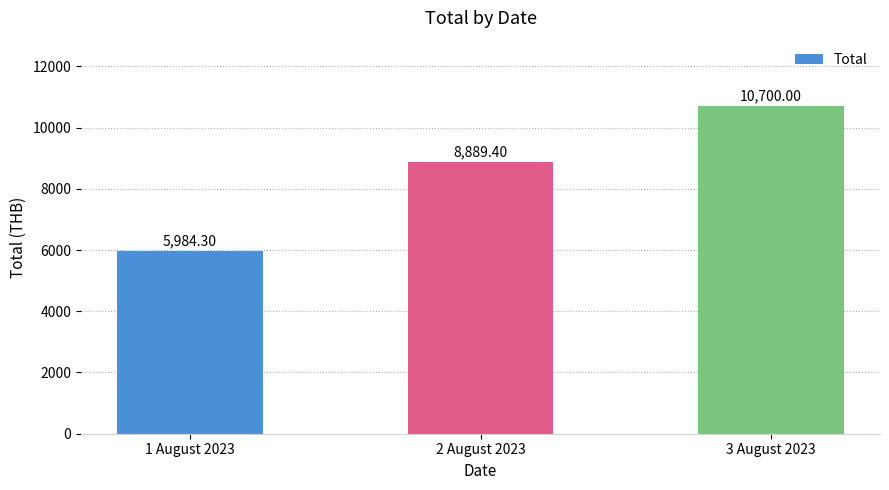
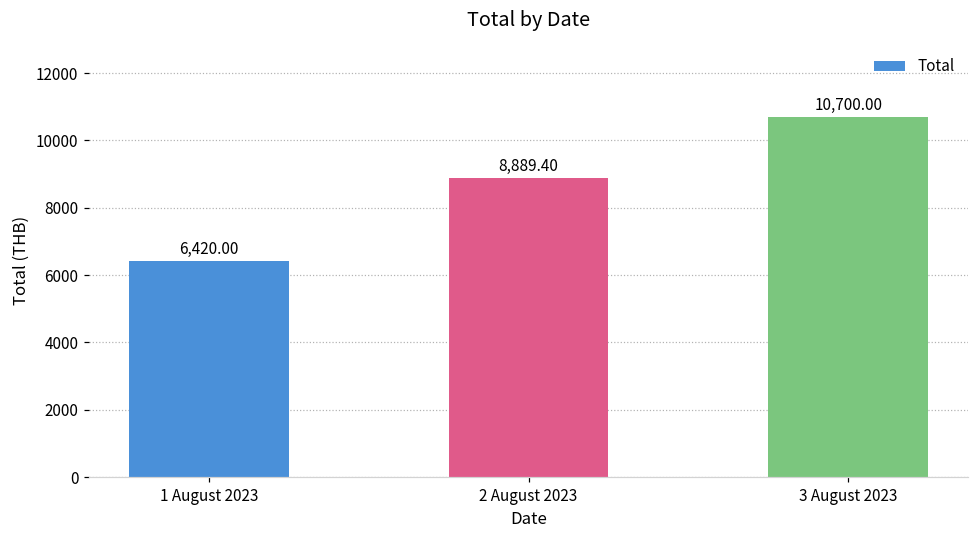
  {
-   "1 August 2023": "5,984.30",
+   "1 August 2023": "6,420.00",
    "2 August 2023": "8,889.40",
    "3 August 2023": "10,700.00"
  }
